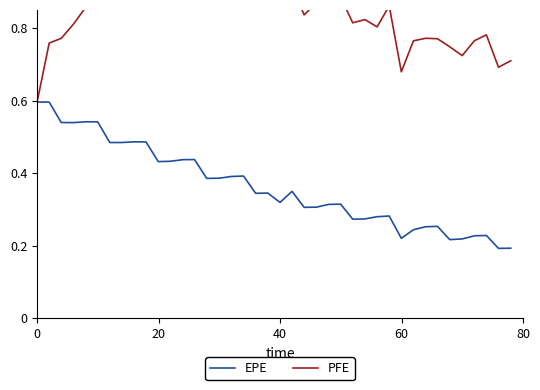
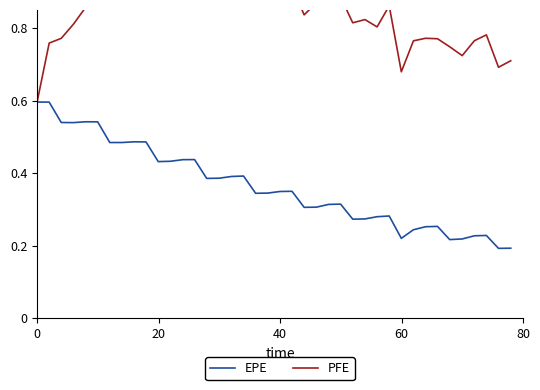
  {
    "EPE": {
-     "40": 0.32,
+     "40": 0.35,
      "60": 0.22
    },
    "PFE": {
      "60": 0.68
    }
  }
